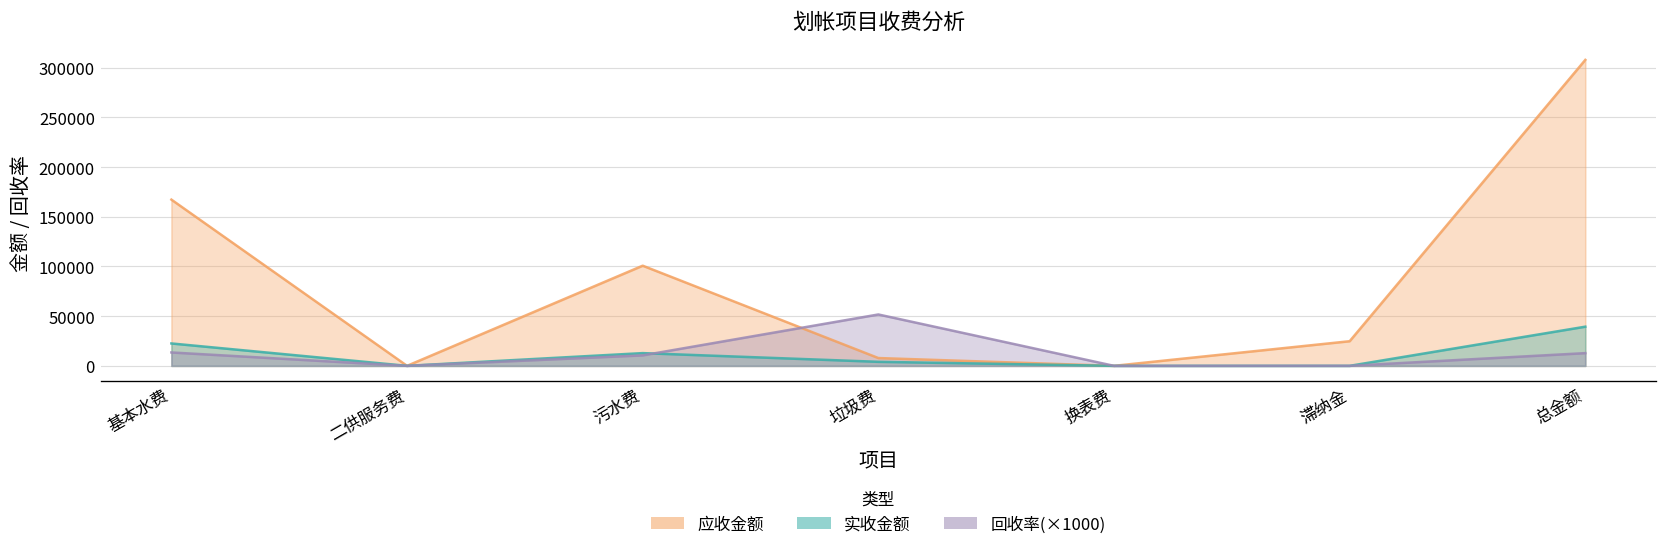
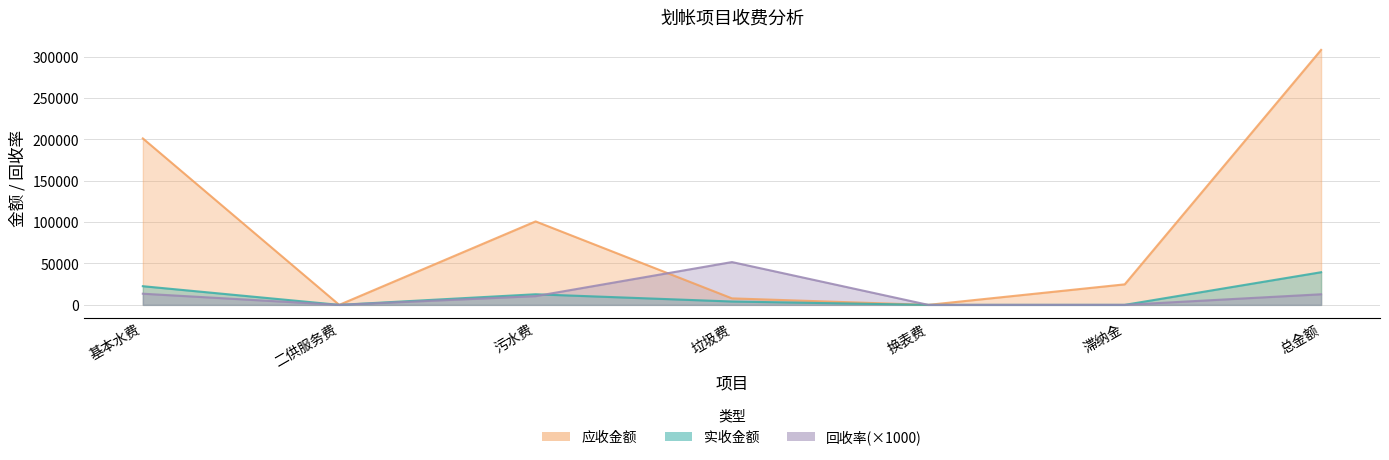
  {
    "应收金额": {
-     "基本水费": 170000,
+     "基本水费": 200000,
      "污水费": 100000,
      "垃圾费": 10000,
      "滞纳金": 20000,
      "总金额": 310000
    }
  }
